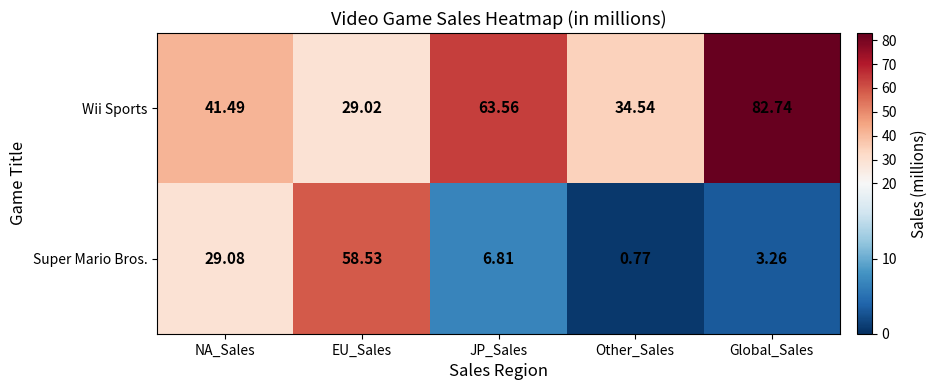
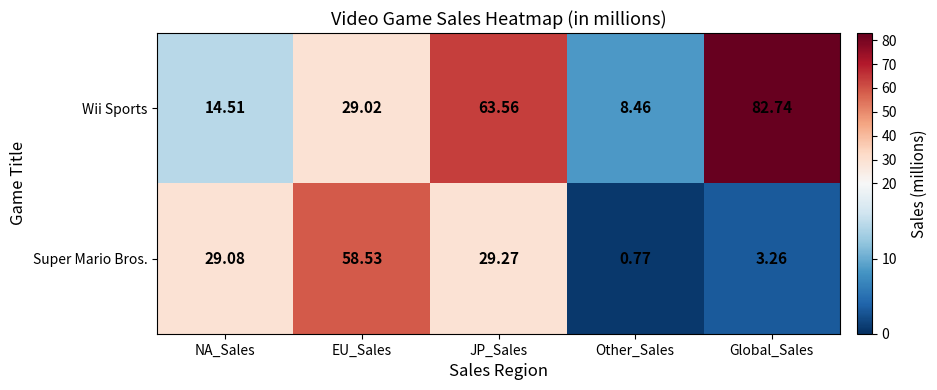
  {
    "Wii Sports": {
-     "NA_Sales": 41.49,
+     "NA_Sales": 14.51,
      "EU_Sales": 29.02,
      "JP_Sales": 63.56,
-     "Other_Sales": 34.54,
+     "Other_Sales": 8.46,
      "Global_Sales": 82.74
    },
    "Super Mario Bros.": {
      "NA_Sales": 29.08,
      "EU_Sales": 58.53,
-     "JP_Sales": 6.81,
+     "JP_Sales": 29.27,
      "Other_Sales": 0.77,
      "Global_Sales": 3.26
    }
  }
